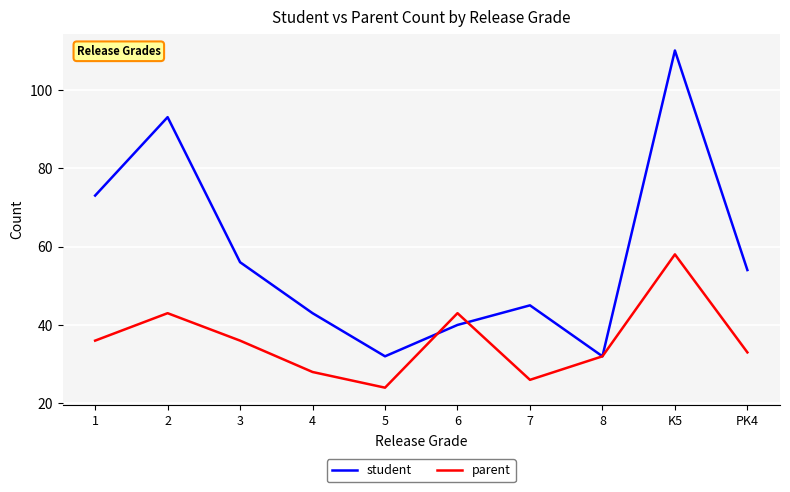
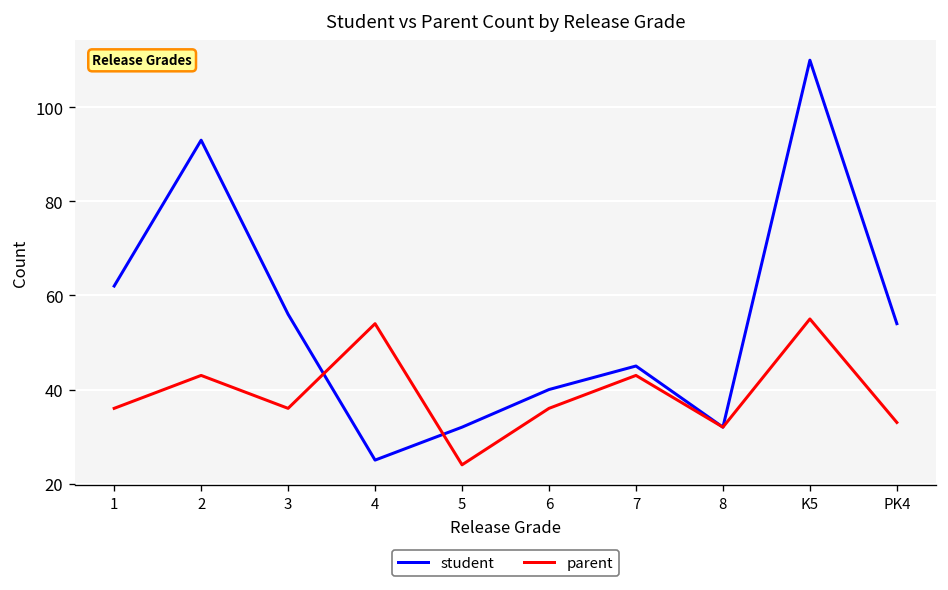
  {
    "student": {
-     "1": 73,
+     "1": 62,
      "2": 93,
      "3": 56,
-     "4": 43,
+     "4": 25,
      "5": 32,
      "6": 40,
      "7": 45,
      "K5": 110,
      "PK4": 54
    },
    "parent": {
      "1": 36,
      "2": 43,
      "3": 36,
-     "4": 28,
+     "4": 54,
      "5": 24,
-     "6": 43,
-     "7": 26,
-     "K5": 58,
+     "6": 36,
+     "7": 43,
+     "K5": 55,
      "PK4": 33
    }
  }
